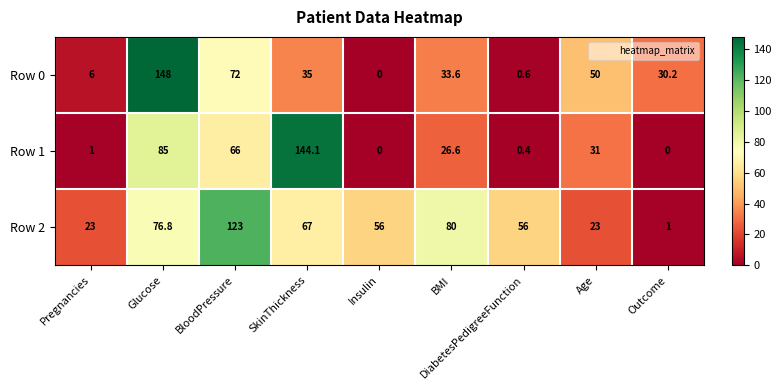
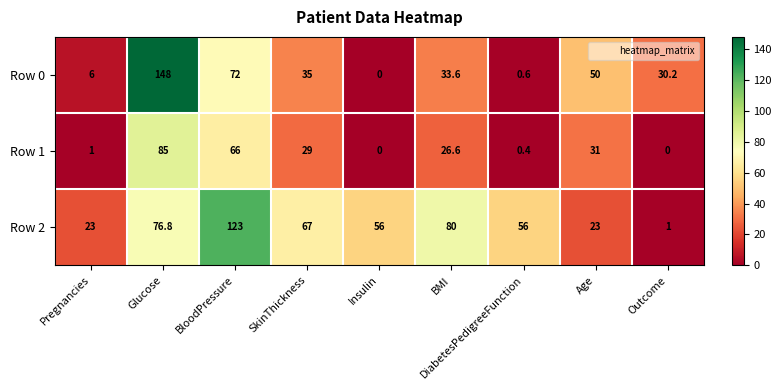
  {
    "Row 0": {
      "Pregnancies": 6,
      "Glucose": 148,
      "BloodPressure": 72,
      "SkinThickness": 35,
      "Insulin": 0,
      "BMI": 33.6,
      "DiabetesPedigreeFunction": 0.6,
      "Age": 50,
      "Outcome": 30.2
    },
    "Row 1": {
      "Pregnancies": 1,
      "Glucose": 85,
      "BloodPressure": 66,
-     "SkinThickness": 144.1,
+     "SkinThickness": 29,
      "Insulin": 0,
      "BMI": 26.6,
      "DiabetesPedigreeFunction": 0.4,
      "Age": 31,
      "Outcome": 0
    },
    "Row 2": {
      "Pregnancies": 23,
      "Glucose": 76.8,
      "BloodPressure": 123,
      "SkinThickness": 67,
      "Insulin": 56,
      "BMI": 80,
      "DiabetesPedigreeFunction": 56,
      "Age": 23,
      "Outcome": 1
    }
  }
